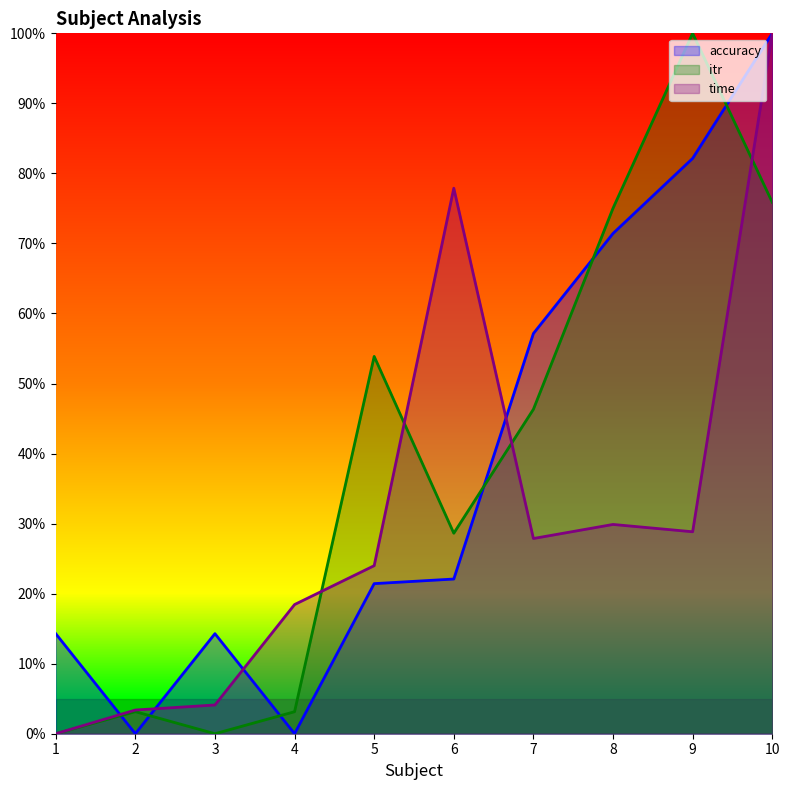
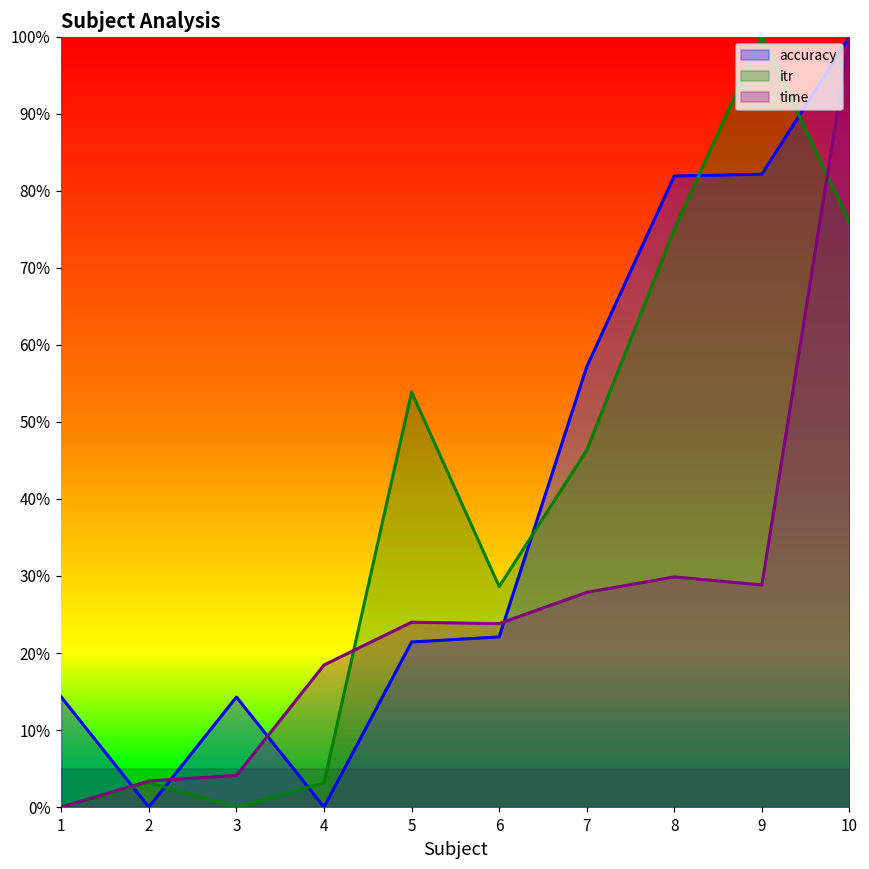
  {
    "accuracy": {
      "1": "14%",
      "2": "0%",
      "3": "14%",
      "4": "0%",
      "5": "21%",
      "6": "22%",
      "7": "57%",
-     "8": "71%",
+     "8": "82%",
      "9": "82%"
    },
    "itr": {
      "3": "0%",
      "4": "3%",
      "5": "54%",
      "6": "29%",
      "7": "46%",
      "8": "75%",
      "9": "100%",
      "10": "76%"
    },
    "time": {
      "3": "4%",
      "4": "18%",
      "5": "24%",
-     "6": "78%",
+     "6": "24%",
      "7": "28%",
      "8": "30%",
      "9": "29%"
    }
  }
